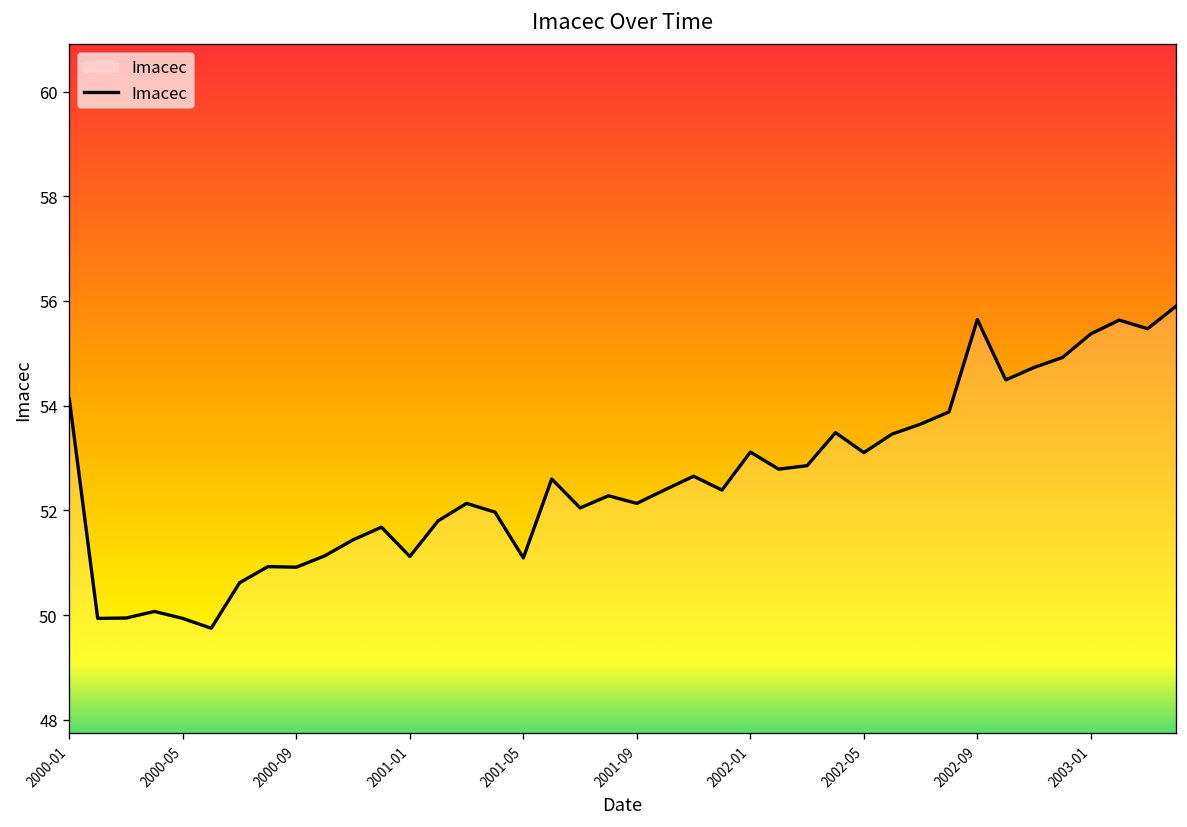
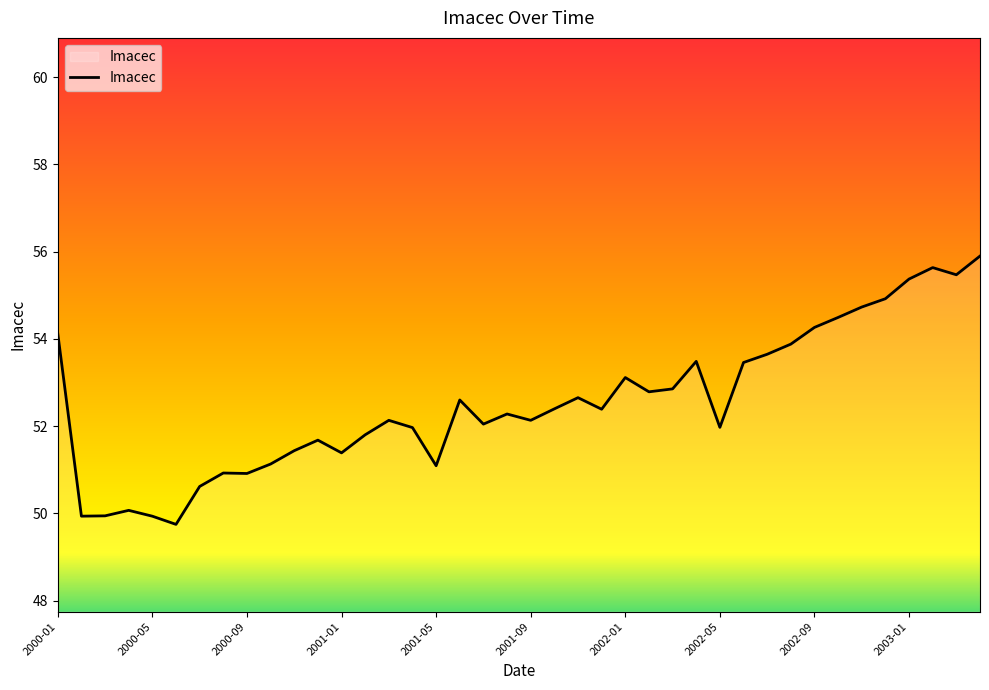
  {
    "2000-01": 54.1,
    "2000-05": 49.9,
    "2000-09": 50.9,
-   "2001-01": 51.1,
+   "2001-01": 51.4,
    "2001-05": 51.1,
    "2001-09": 52.1,
    "2002-01": 53.1,
-   "2002-05": 53.1,
-   "2002-09": 55.6,
+   "2002-05": 52.0,
+   "2002-09": 54.3,
    "2003-01": 55.4
  }
